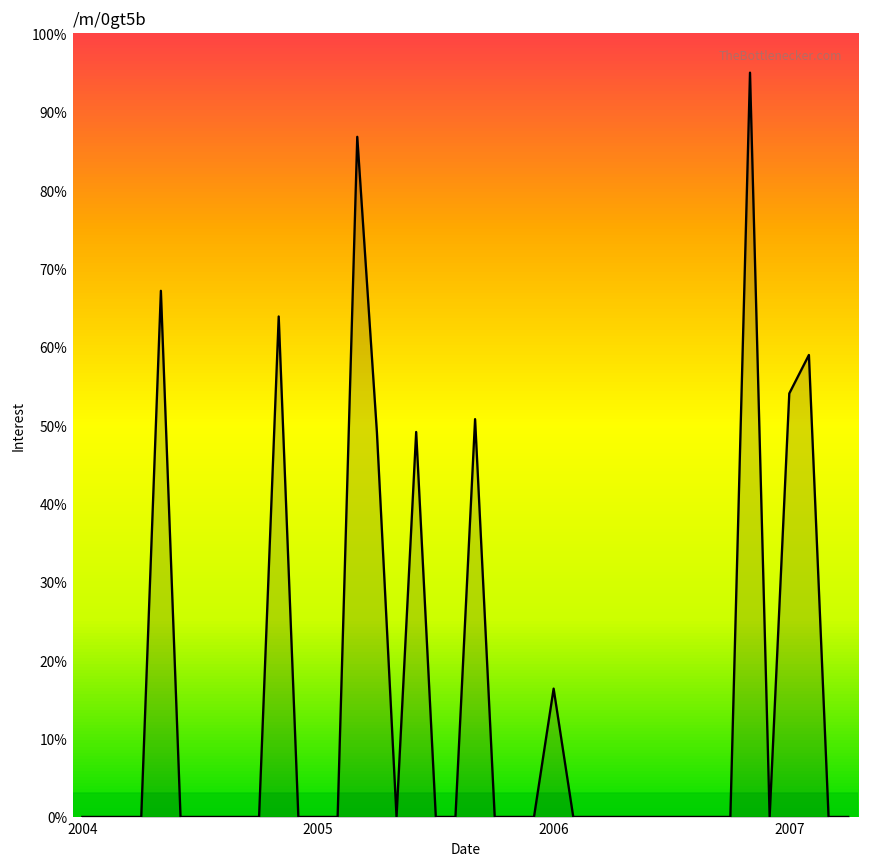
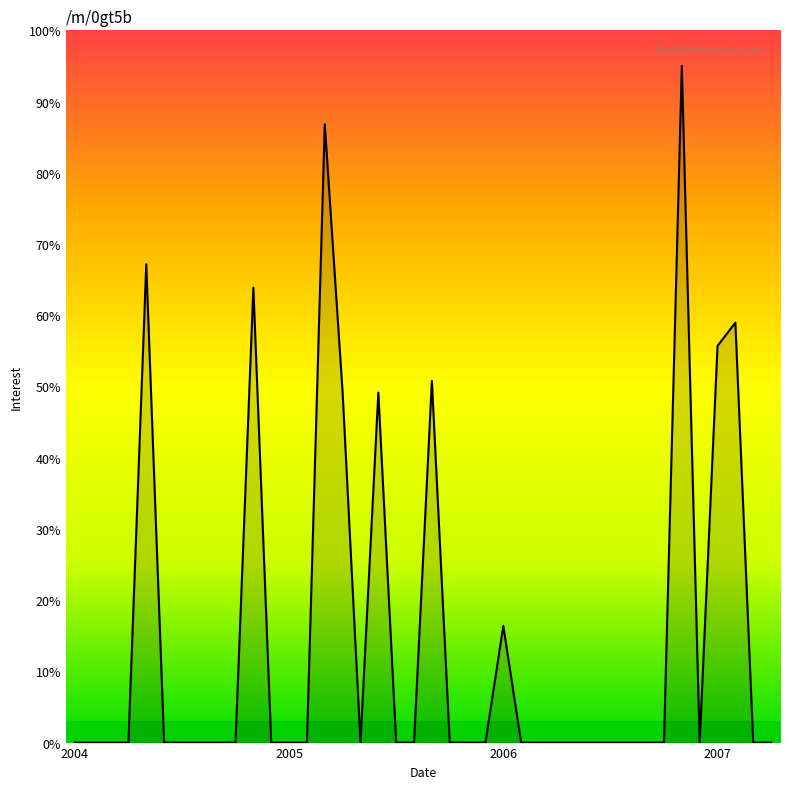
  {
    "2006": "16%",
-   "2007": "54%"
+   "2007": "56%"
  }
